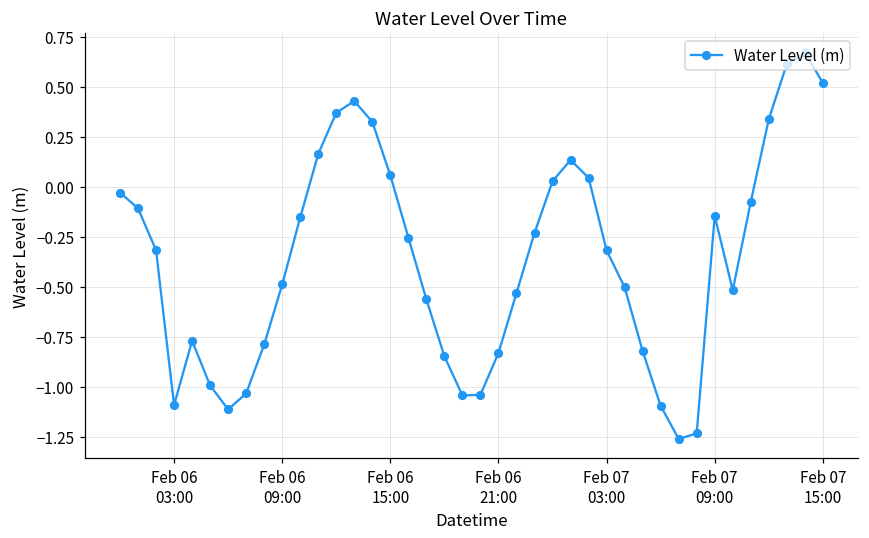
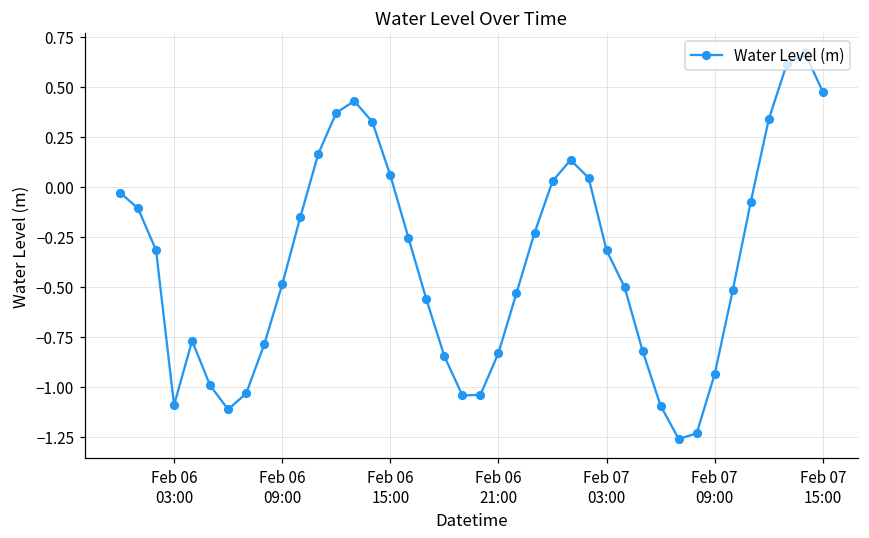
  {
    "Feb 06 03:00": -1.09,
    "Feb 06 09:00": -0.49,
    "Feb 06 15:00": 0.06,
    "Feb 06 21:00": -0.83,
    "Feb 07 03:00": -0.32,
-   "Feb 07 09:00": -0.14,
-   "Feb 07 15:00": 0.52
+   "Feb 07 09:00": -0.94,
+   "Feb 07 15:00": 0.48
  }
